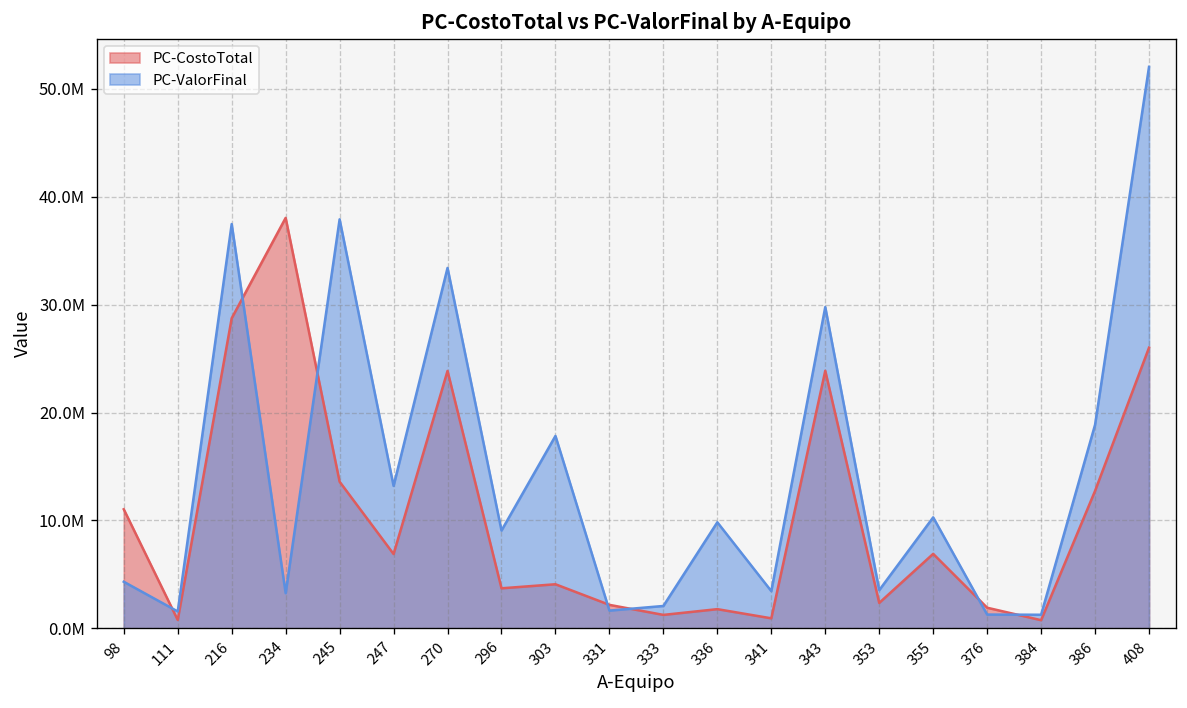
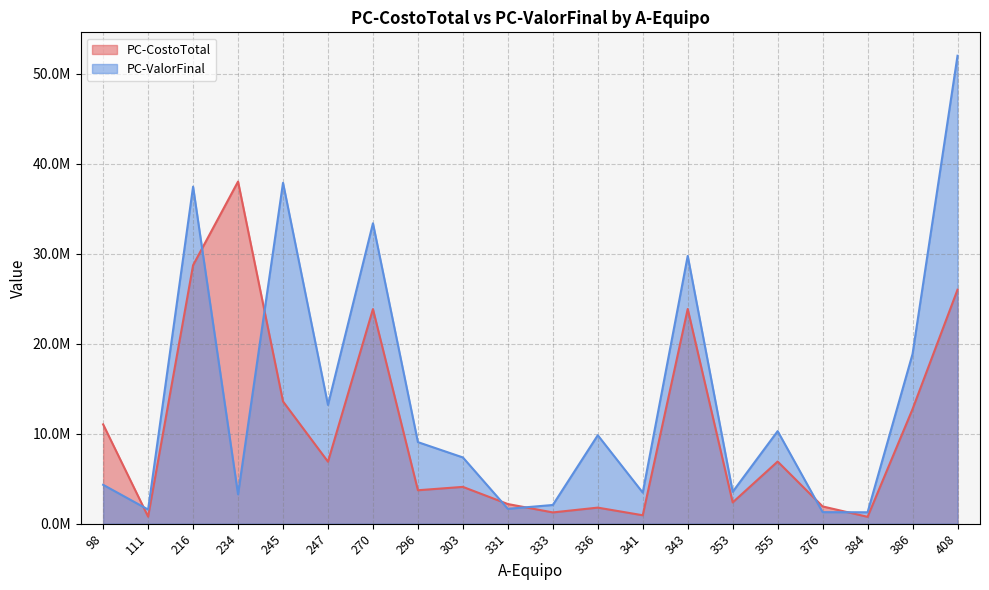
  {
    "PC-CostoTotal": {
      "98": 11000000,
      "111": 1000000,
      "216": 29000000,
      "234": 38000000,
      "245": 14000000,
      "247": 7000000,
      "270": 24000000,
      "296": 4000000,
      "303": 4000000,
      "331": 2000000,
      "333": 1000000,
      "336": 2000000,
      "341": 1000000,
      "343": 24000000,
      "353": 2000000,
      "355": 7000000,
      "376": 2000000,
      "384": 1000000,
      "386": 13000000,
      "408": 26000000
    },
    "PC-ValorFinal": {
      "98": 4000000,
      "111": 2000000,
      "216": 37000000,
      "234": 3000000,
      "245": 38000000,
      "247": 13000000,
      "270": 33000000,
      "296": 9000000,
-     "303": 18000000,
+     "303": 7000000,
      "331": 2000000,
      "333": 2000000,
      "336": 10000000,
      "341": 3000000,
      "343": 30000000,
      "353": 4000000,
      "355": 10000000,
      "376": 1000000,
      "384": 1000000,
      "386": 19000000,
      "408": 52000000
    }
  }
